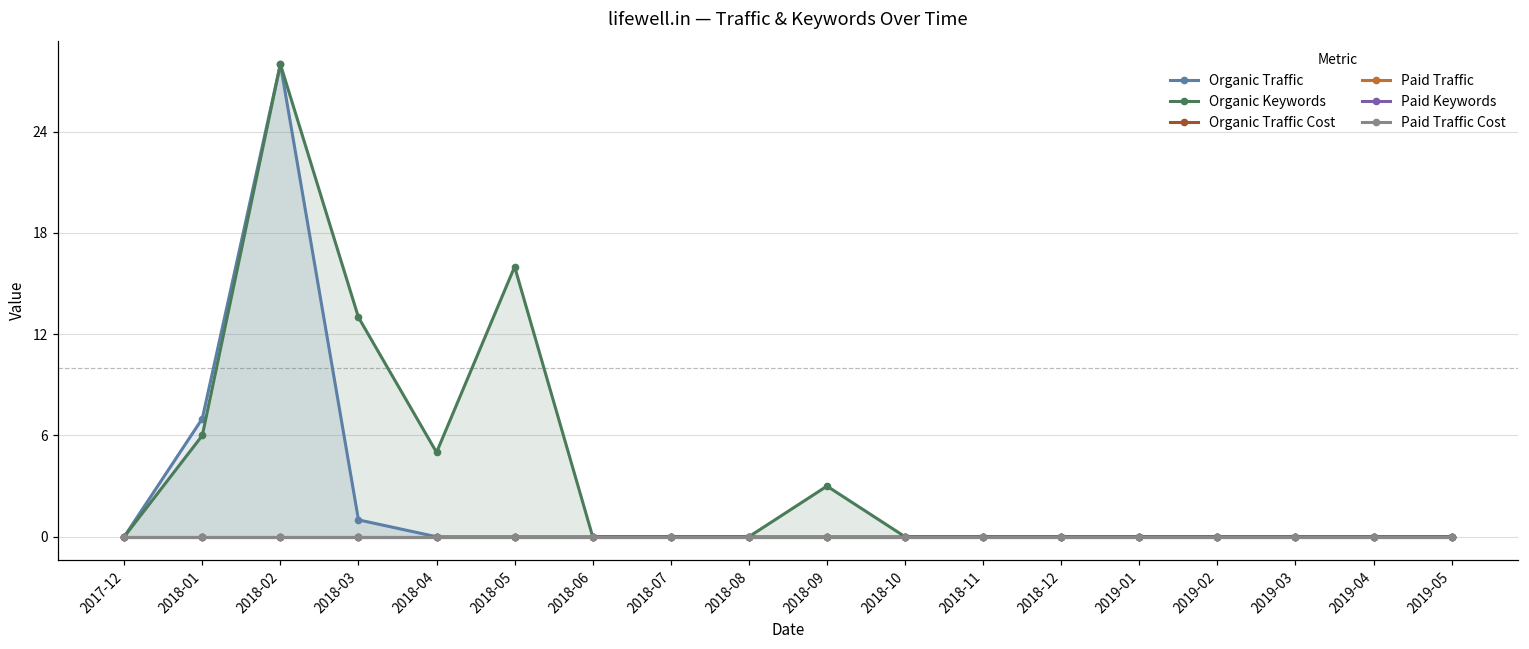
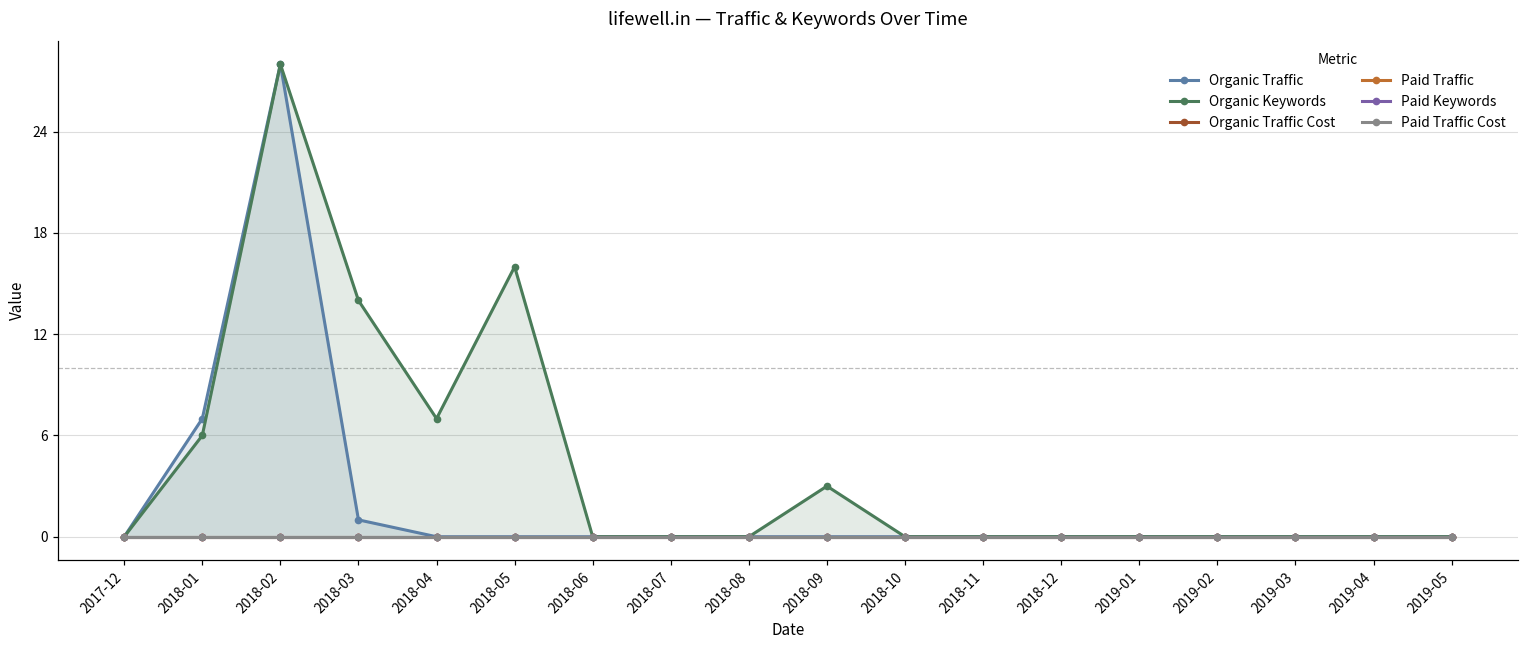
  {
    "Organic Keywords": {
      "2018-01": 6,
-     "2018-03": 13,
-     "2018-04": 5,
+     "2018-03": 14,
+     "2018-04": 7,
      "2018-05": 16,
      "2018-09": 3
    }
  }
